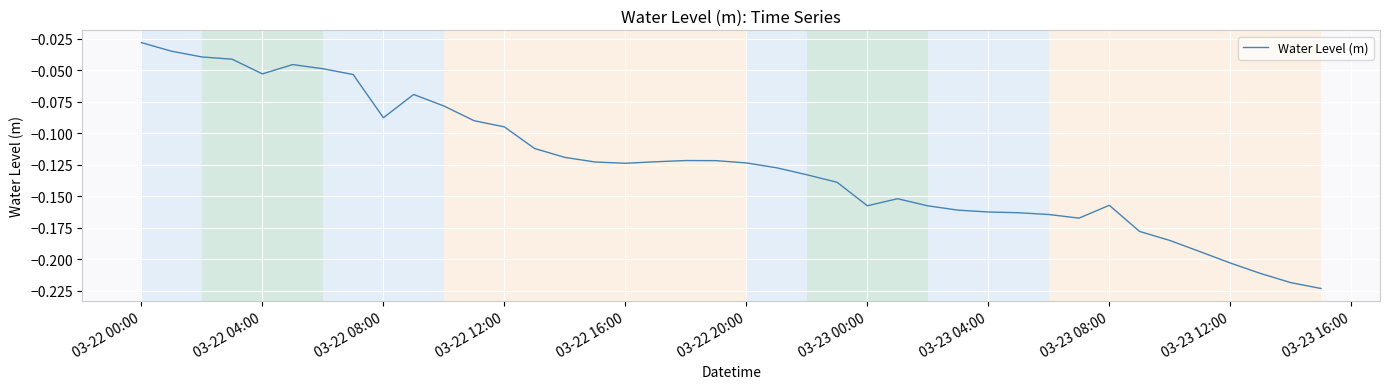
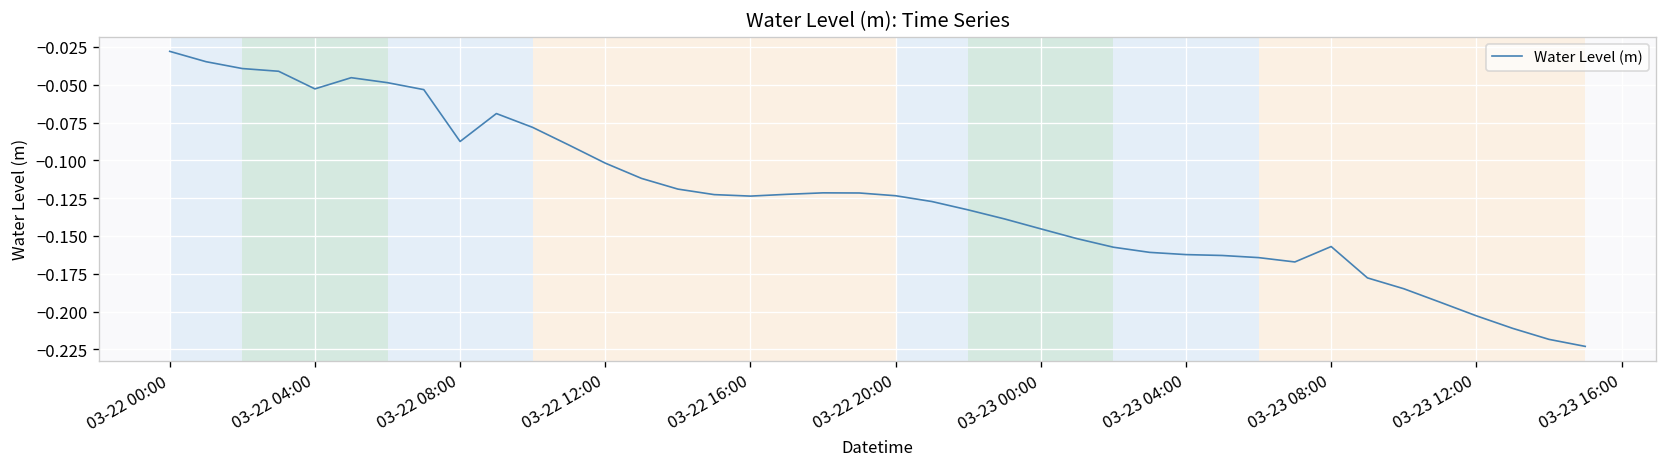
  {
    "03-22 00:00": -0.028,
    "03-22 04:00": -0.053,
    "03-22 08:00": -0.088,
-   "03-22 12:00": -0.095,
+   "03-22 12:00": -0.102,
    "03-22 16:00": -0.124,
    "03-22 20:00": -0.123,
-   "03-23 00:00": -0.157,
+   "03-23 00:00": -0.145,
    "03-23 04:00": -0.162,
    "03-23 08:00": -0.157,
    "03-23 12:00": -0.203
  }
